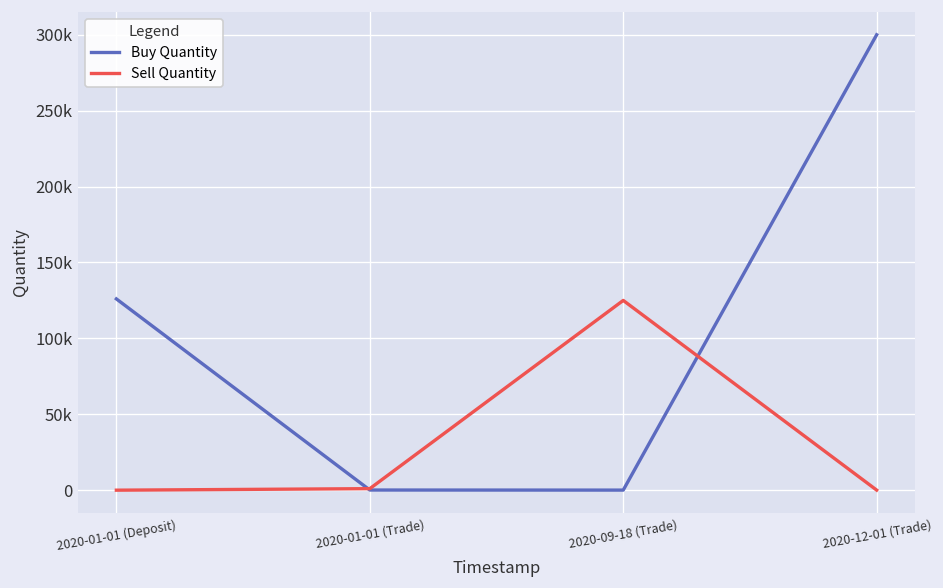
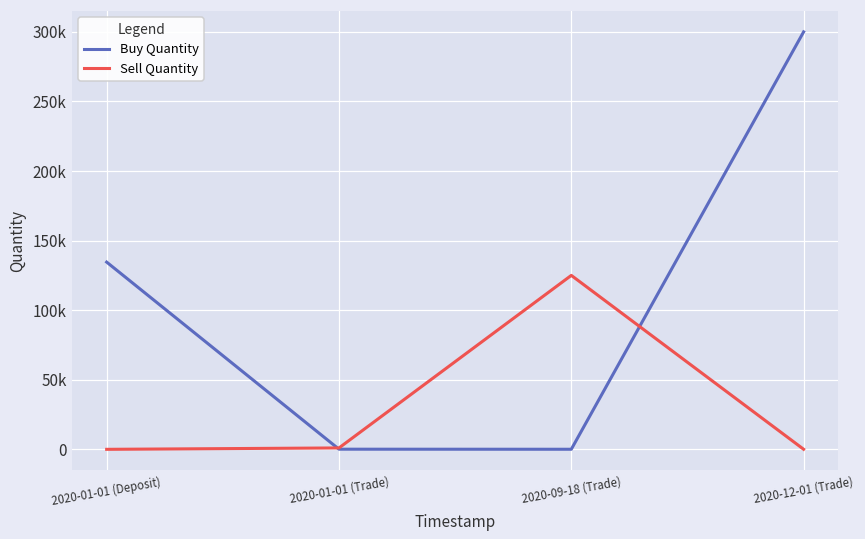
  {
    "Buy Quantity": {
-     "2020-01-01 (Deposit)": 126000,
+     "2020-01-01 (Deposit)": 135000,
      "2020-09-18 (Trade)": 0,
      "2020-12-01 (Trade)": 300000
    },
    "Sell Quantity": {
      "2020-01-01 (Deposit)": 0,
      "2020-09-18 (Trade)": 125000,
      "2020-12-01 (Trade)": 0
    }
  }
